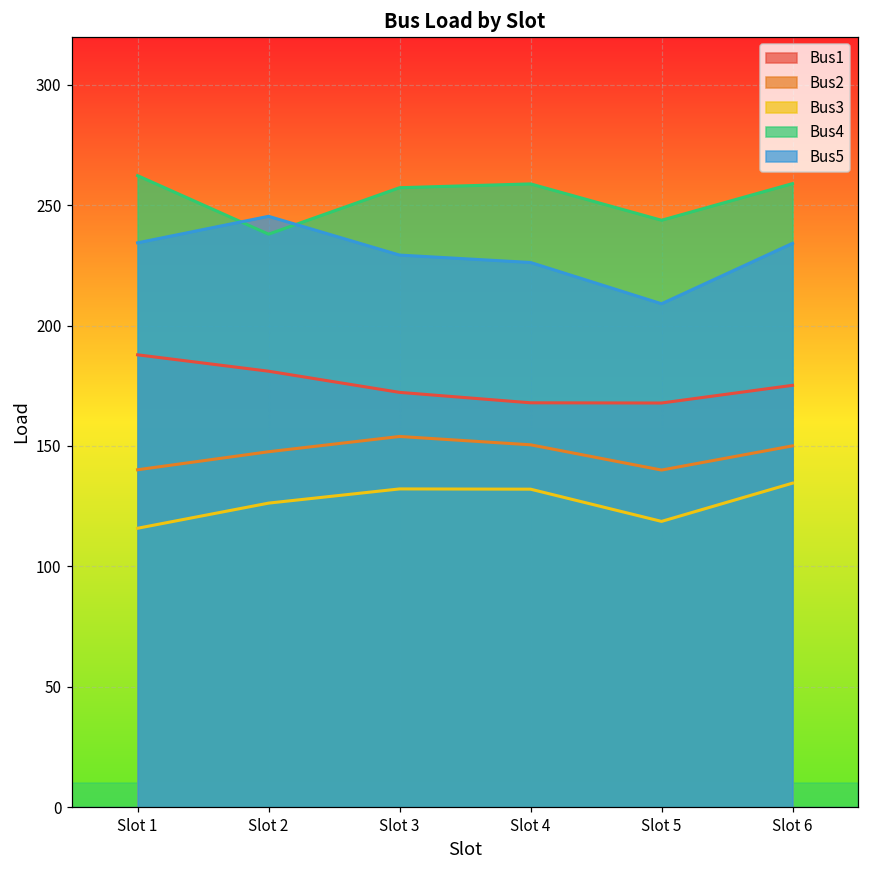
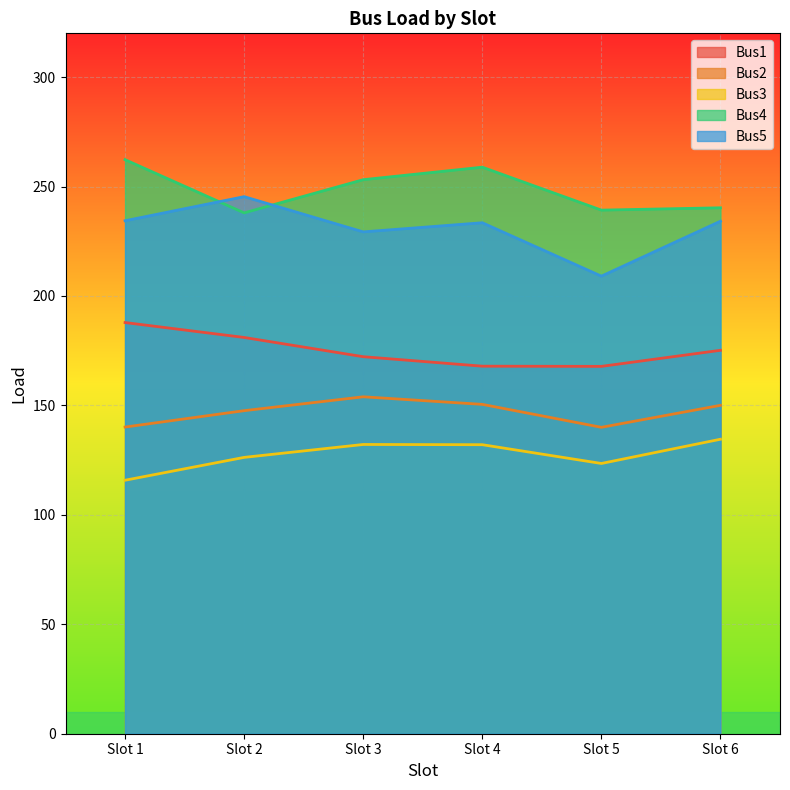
  {
    "Bus3": {
      "Slot 1": 116,
      "Slot 2": 126,
      "Slot 3": 132,
      "Slot 4": 132,
-     "Slot 5": 119,
+     "Slot 5": 123,
      "Slot 6": 135
    },
    "Bus4": {
      "Slot 1": 262,
      "Slot 2": 238,
-     "Slot 3": 257,
+     "Slot 3": 253,
      "Slot 4": 259,
-     "Slot 5": 244,
-     "Slot 6": 259
+     "Slot 5": 239,
+     "Slot 6": 240
    },
    "Bus5": {
      "Slot 1": 234,
      "Slot 2": 245,
      "Slot 3": 229,
-     "Slot 4": 226,
+     "Slot 4": 233,
      "Slot 5": 209,
      "Slot 6": 234
    }
  }
